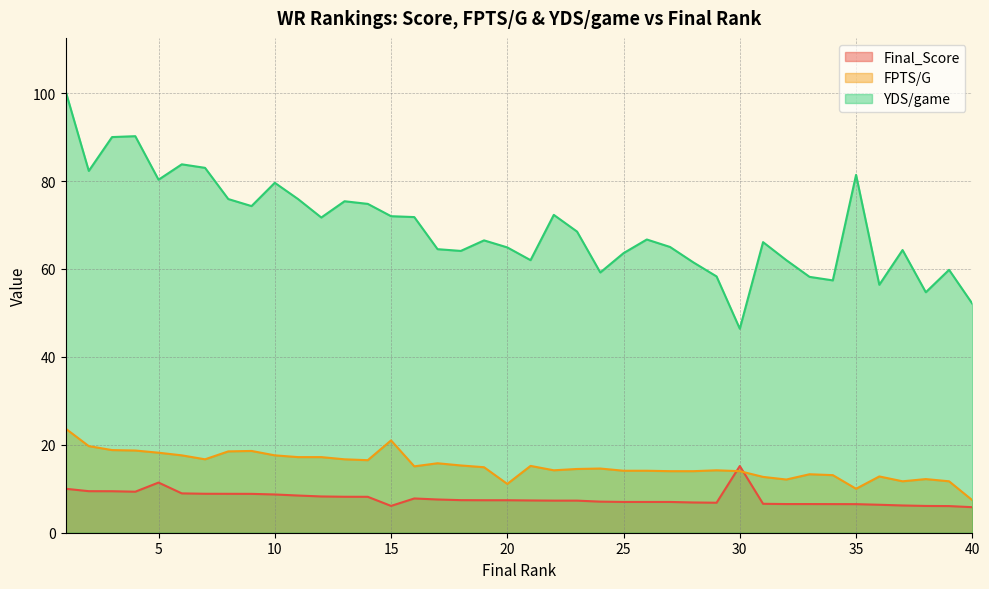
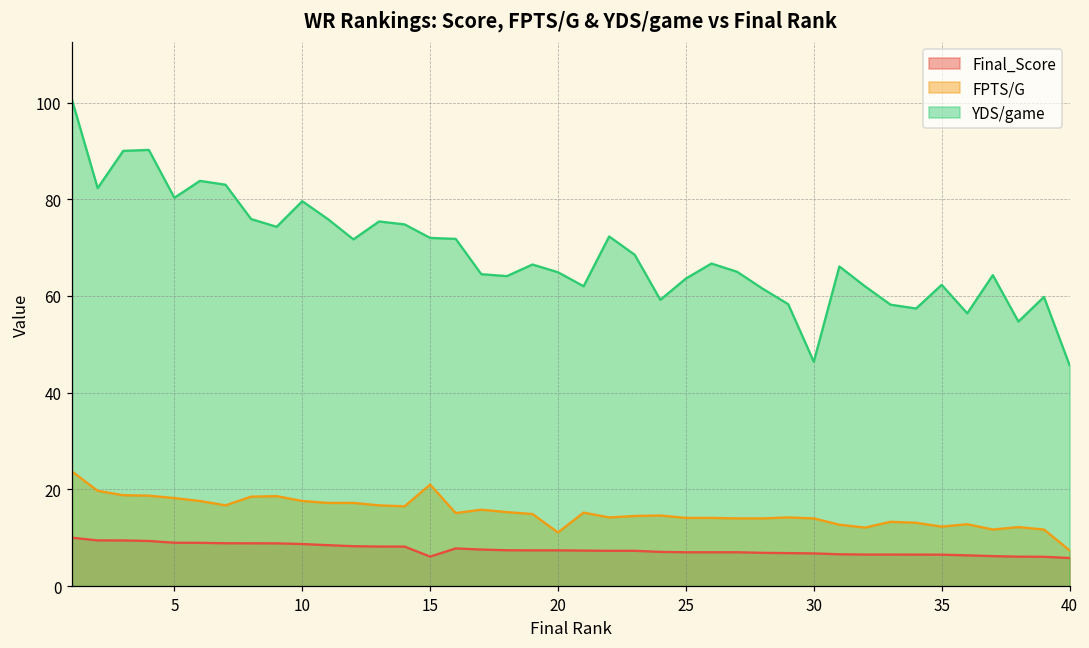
  {
    "Final_Score": {
-     "5": 11,
+     "5": 9,
      "10": 9,
      "15": 6,
      "20": 7,
      "25": 7,
-     "30": 15,
+     "30": 7,
      "35": 7,
      "40": 6
    },
    "FPTS/G": {
      "5": 18,
      "10": 18,
      "15": 21,
      "20": 11,
      "25": 14,
      "30": 14,
-     "35": 10,
+     "35": 12,
      "40": 7
    },
    "YDS/game": {
      "5": 80,
      "10": 80,
      "15": 72,
      "20": 65,
      "25": 64,
      "30": 46,
-     "35": 81,
-     "40": 52
+     "35": 62,
+     "40": 46
    }
  }
